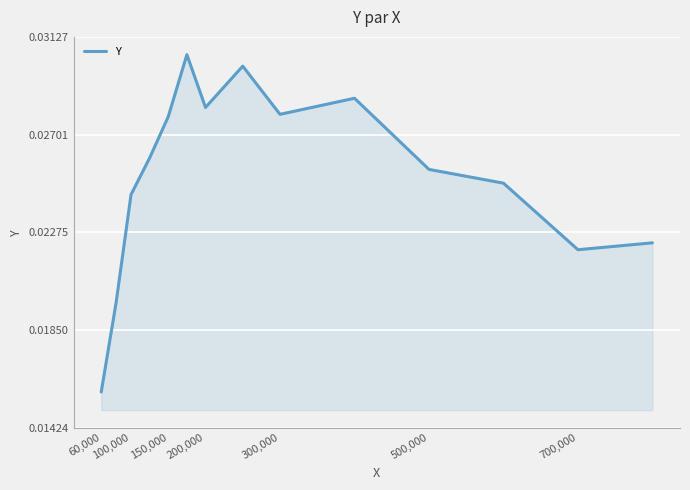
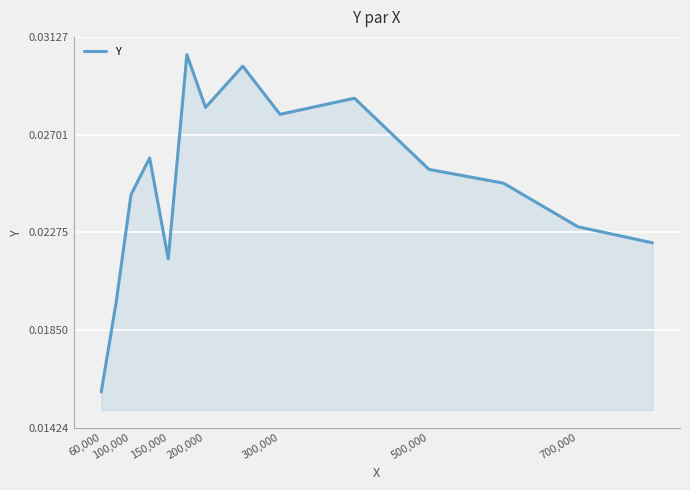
  {
    "60,000": 0.0158,
    "100,000": 0.0244,
-   "150,000": 0.0278,
+   "150,000": 0.0216,
    "200,000": 0.0282,
    "300,000": 0.0279,
    "500,000": 0.0255,
-   "700,000": 0.022
+   "700,000": 0.023
  }
